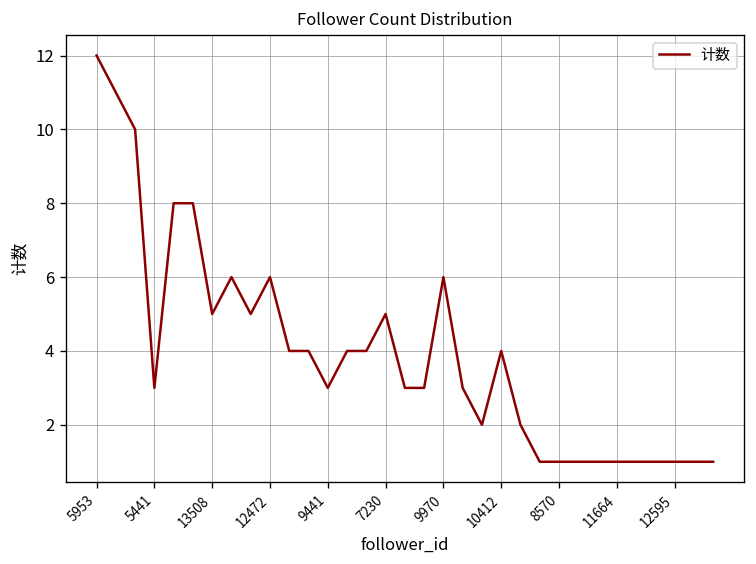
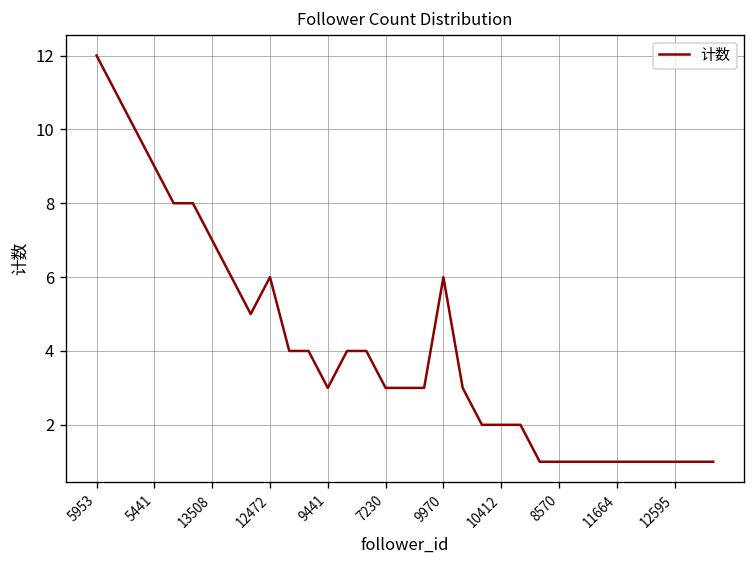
  {
    "5953": 12,
-   "5441": 3,
-   "13508": 5,
+   "5441": 9,
+   "13508": 7,
    "12472": 6,
    "9441": 3,
-   "7230": 5,
+   "7230": 3,
    "9970": 6,
-   "10412": 4,
+   "10412": 2,
    "8570": 1,
    "11664": 1,
    "12595": 1
  }
